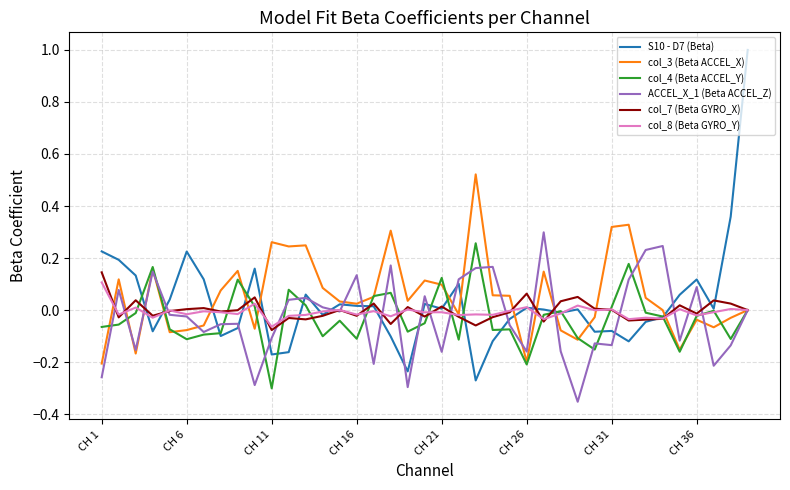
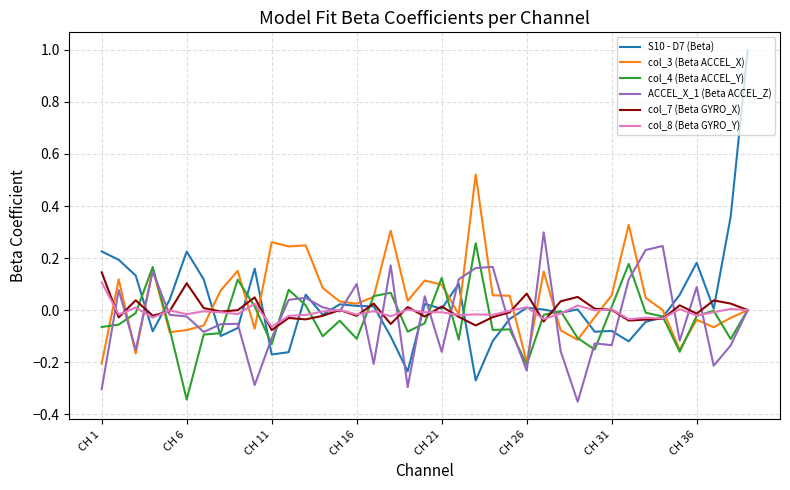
  {
    "S10 - D7 (Beta)": {
      "CH 1": 0.23,
      "CH 6": 0.23,
      "CH 11": -0.17,
      "CH 31": -0.08,
-     "CH 36": 0.12
+     "CH 36": 0.18
    },
    "col_3 (Beta ACCEL_X)": {
      "CH 1": -0.21,
      "CH 6": -0.08,
      "CH 11": 0.26,
      "CH 21": 0.10,
-     "CH 31": 0.32,
+     "CH 31": 0.06,
      "CH 36": -0.04
    },
    "col_4 (Beta ACCEL_Y)": {
      "CH 1": -0.06,
-     "CH 6": -0.11,
-     "CH 11": -0.30,
+     "CH 6": -0.34,
+     "CH 11": -0.13,
      "CH 16": -0.11,
      "CH 21": 0.12
    },
    "ACCEL_X_1 (Beta ACCEL_Z)": {
-     "CH 1": -0.26,
+     "CH 1": -0.30,
      "CH 11": -0.11,
-     "CH 16": 0.13,
+     "CH 16": 0.10,
      "CH 21": -0.16,
-     "CH 26": -0.16,
+     "CH 26": -0.23,
      "CH 31": -0.13,
      "CH 36": 0.09
    },
    "col_7 (Beta GYRO_X)": {
      "CH 1": 0.15,
-     "CH 6": 0.00,
+     "CH 6": 0.10,
      "CH 11": -0.08,
      "CH 26": 0.06
    },
    "col_8 (Beta GYRO_Y)": {
      "CH 1": 0.11,
      "CH 11": -0.06,
      "CH 21": -0.01
    }
  }
